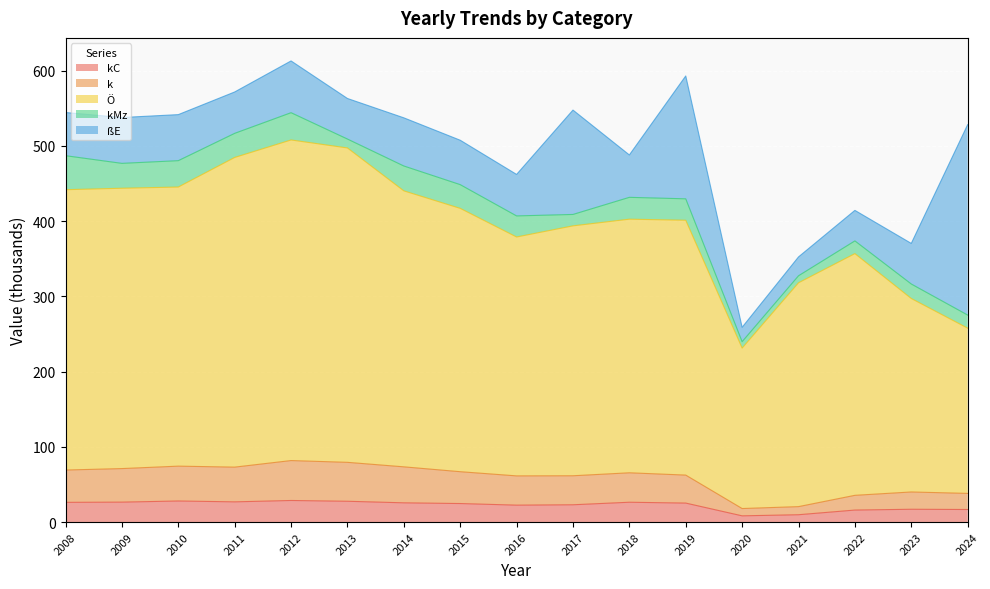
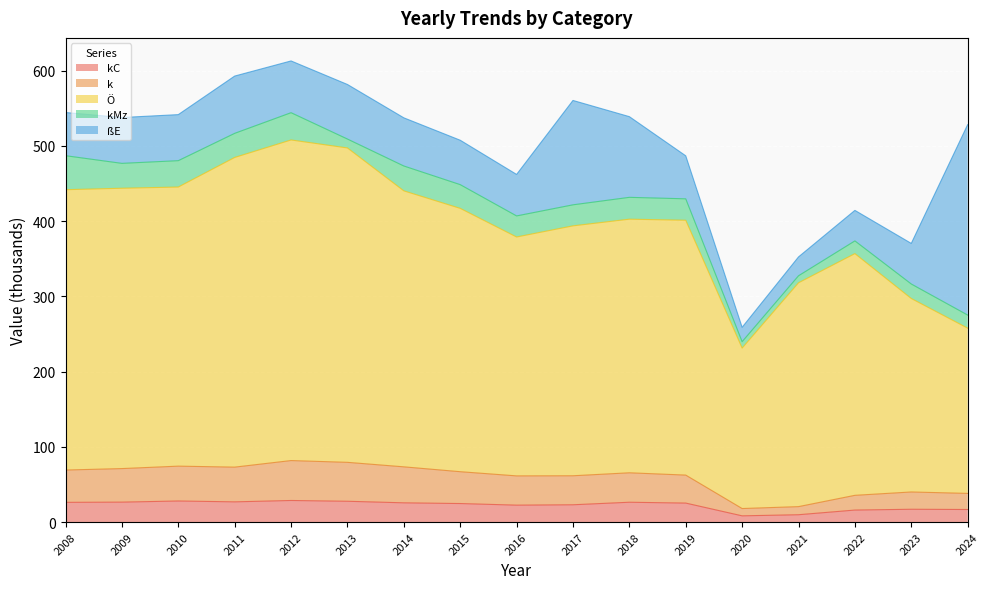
  {
    "kMz": {
      "2008": 50,
      "2009": 30,
      "2010": 40,
      "2011": 30,
      "2012": 40,
      "2013": 10,
      "2014": 30,
      "2015": 30,
      "2016": 30,
-     "2017": 20,
+     "2017": 30,
      "2018": 30,
      "2019": 30,
      "2020": 10,
      "2021": 10,
      "2022": 20,
      "2023": 20,
      "2024": 20
    },
    "ßE": {
      "2008": 60,
      "2010": 60,
-     "2011": 50,
+     "2011": 80,
      "2012": 70,
-     "2013": 50,
+     "2013": 70,
      "2014": 60,
      "2015": 60,
      "2016": 60,
      "2017": 140,
-     "2018": 60,
-     "2019": 160,
+     "2018": 110,
+     "2019": 60,
      "2020": 20,
      "2021": 30,
      "2022": 40,
      "2023": 50,
      "2024": 250
    }
  }
